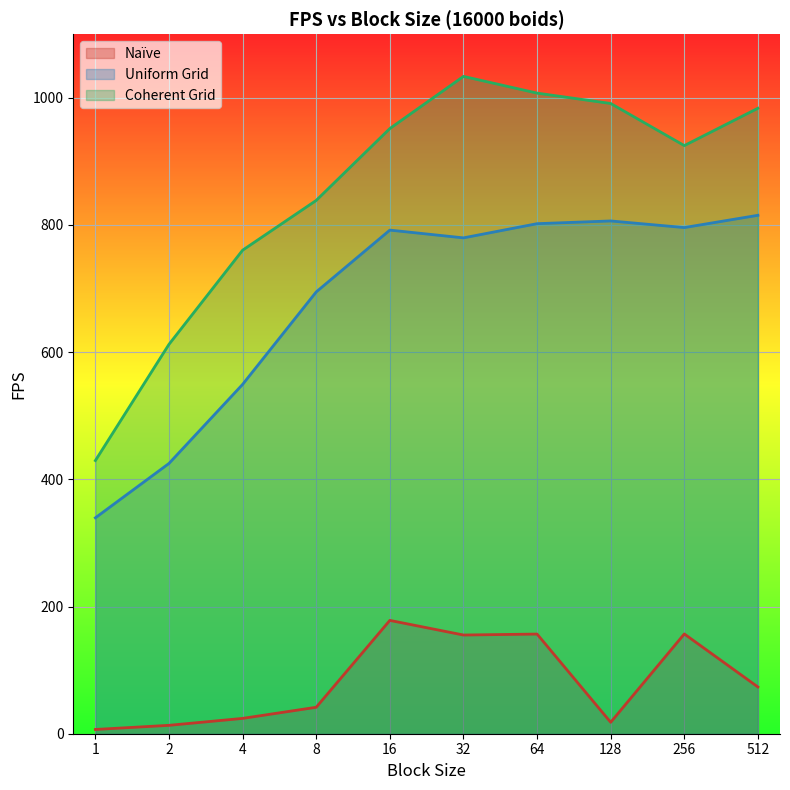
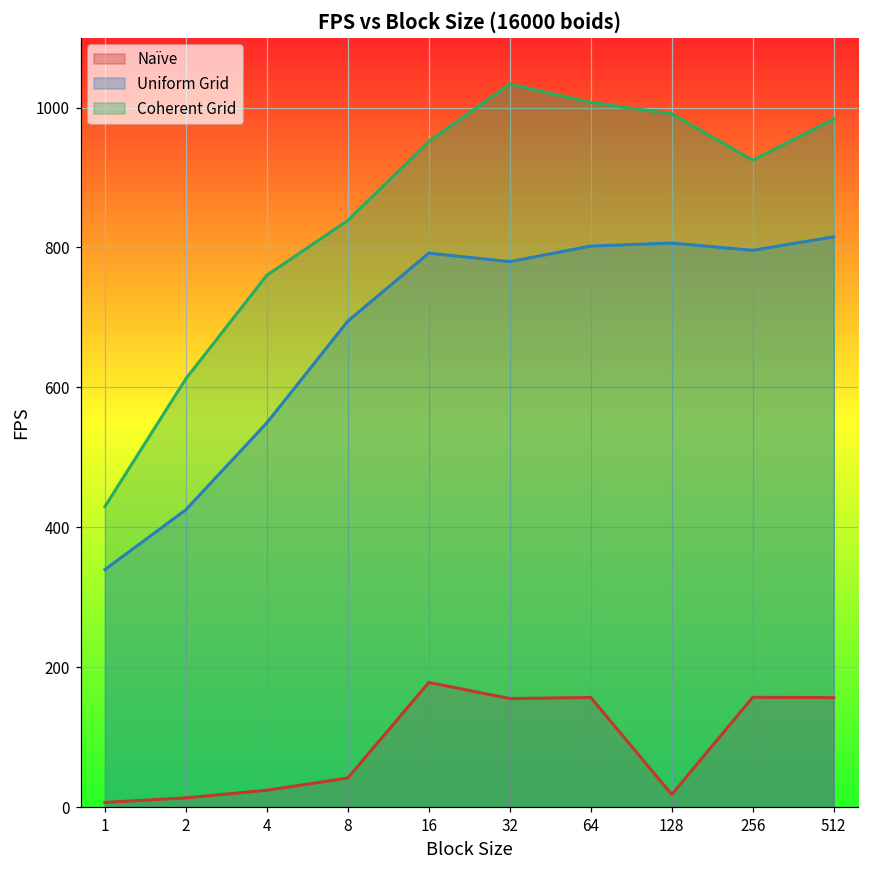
  {
    "Naïve": {
      "1": 10,
      "2": 10,
      "4": 20,
      "8": 40,
      "16": 180,
      "32": 160,
      "64": 160,
      "128": 20,
      "256": 160,
-     "512": 70
+     "512": 160
    }
  }
